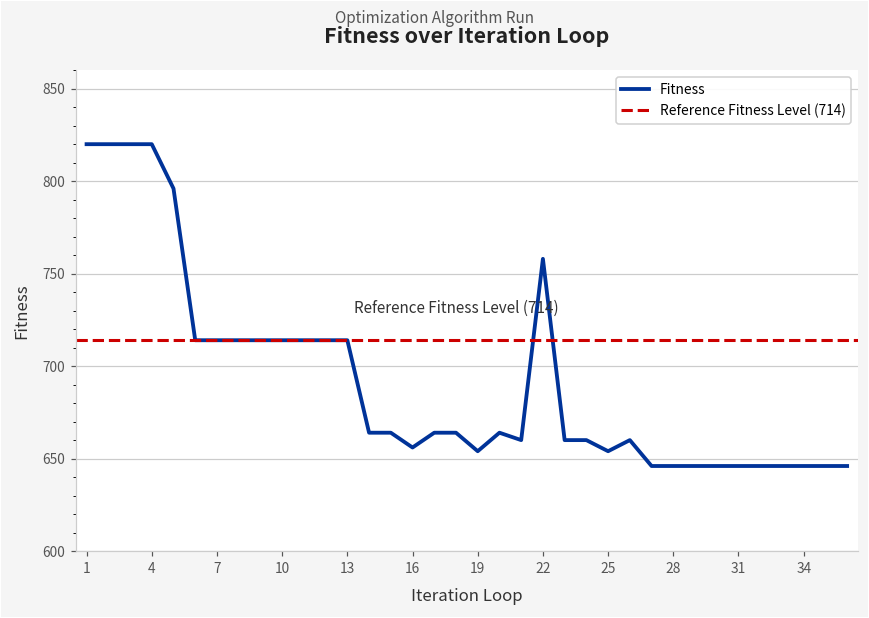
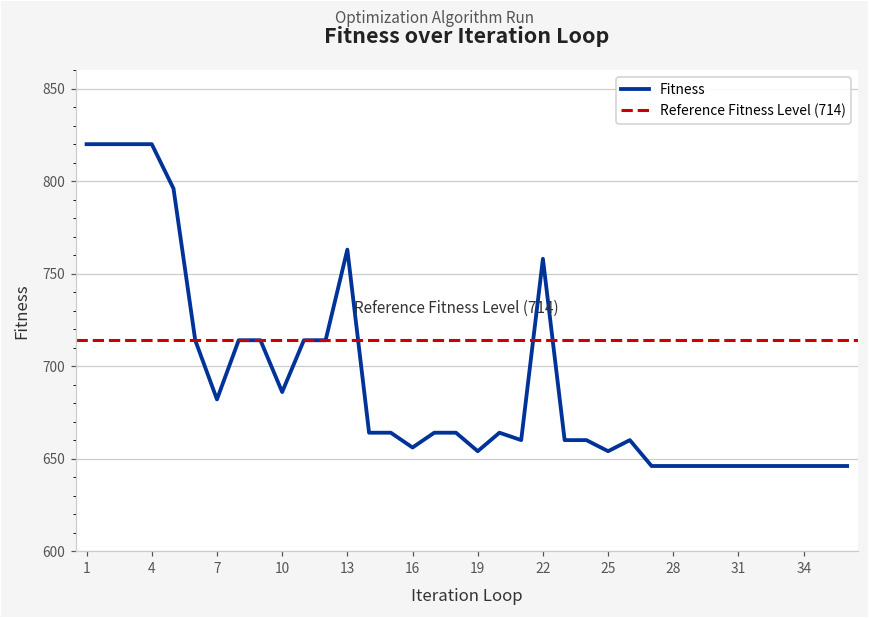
  {
    "1": 820,
    "4": 820,
-   "7": 714,
-   "10": 714,
-   "13": 714,
+   "7": 682,
+   "10": 686,
+   "13": 763,
    "16": 656,
    "19": 654,
    "22": 758,
    "25": 654,
    "28": 646,
    "31": 646,
    "34": 646
  }
